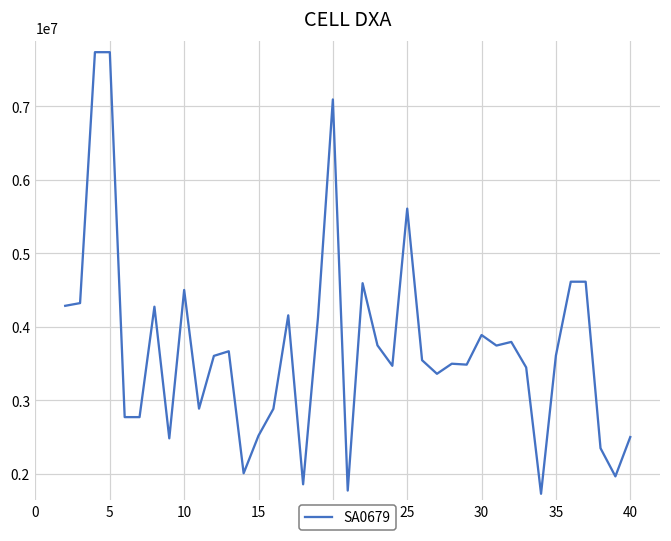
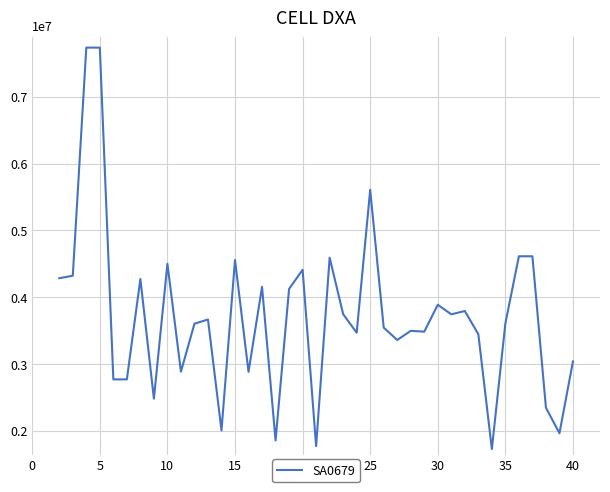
  {
    "5": 0.77,
    "10": 0.45,
-   "15": 0.25,
-   "20": 0.71,
+   "15": 0.46,
+   "20": 0.44,
    "25": 0.56,
    "30": 0.39,
    "35": 0.36,
-   "40": 0.25
+   "40": 0.30
  }
